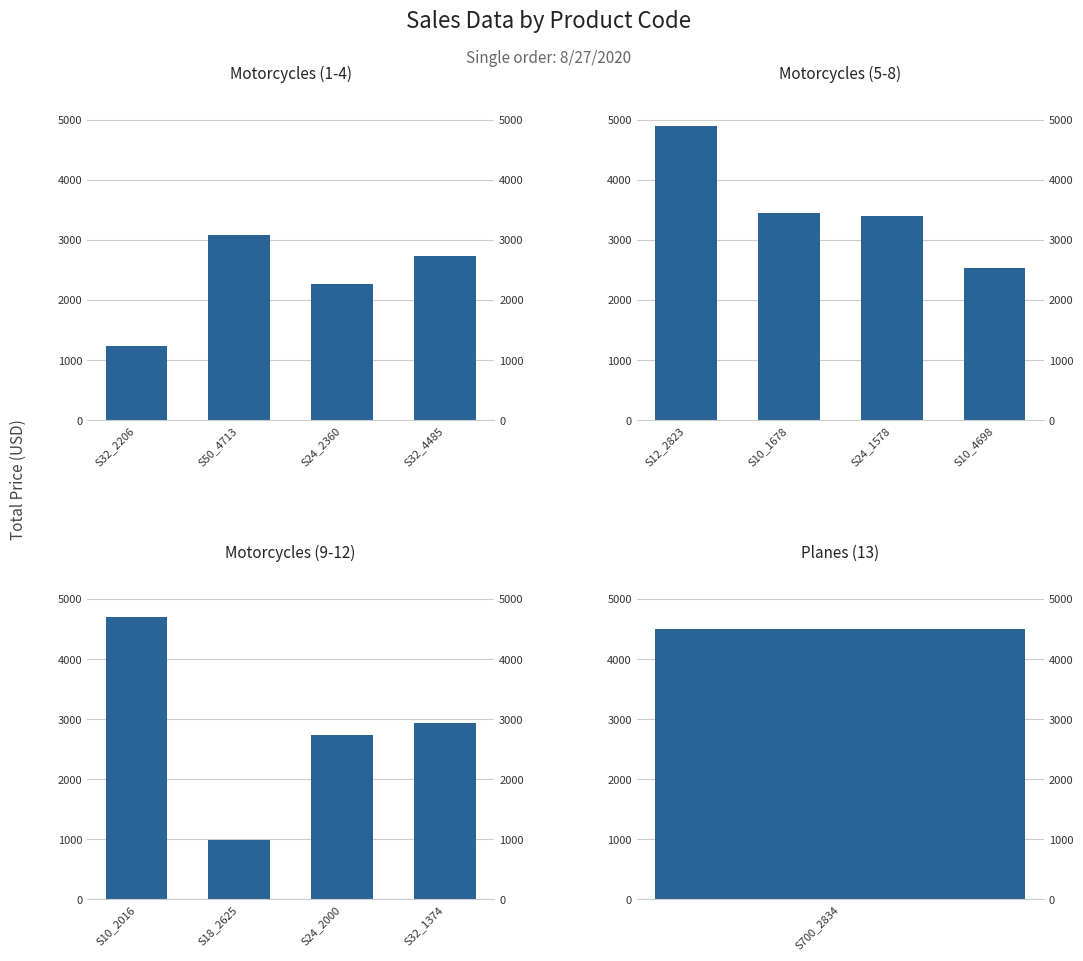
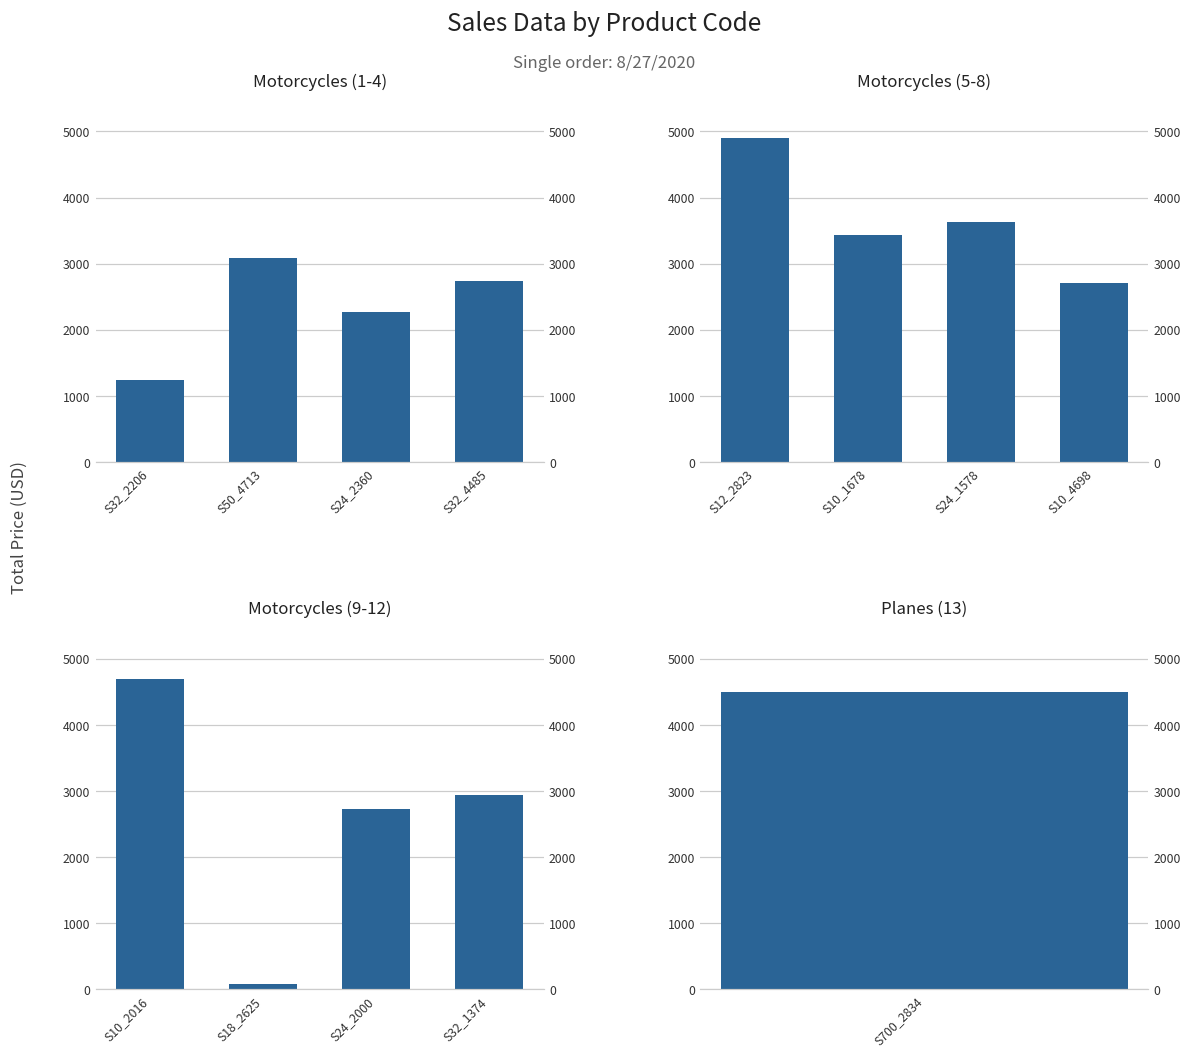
  {
    "Motorcycles (1-4)": {
      "S32_2206": 1200,
      "S50_4713": 3100,
      "S24_2360": 2300,
      "S32_4485": 2700
    },
    "Motorcycles (5-8)": {
      "S12_2823": 4900,
      "S10_1678": 3400,
-     "S24_1578": 3400,
-     "S10_4698": 2500
+     "S24_1578": 3600,
+     "S10_4698": 2700
    },
    "Motorcycles (9-12)": {
      "S10_2016": 4700,
-     "S18_2625": 1000,
+     "S18_2625": 100,
      "S24_2000": 2700,
      "S32_1374": 2900
    },
    "Planes (13)": {
      "S700_2834": 4500
    }
  }
